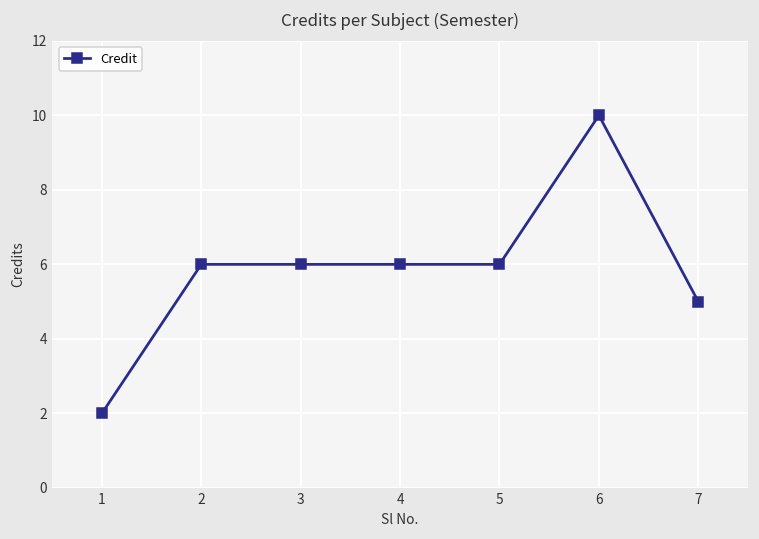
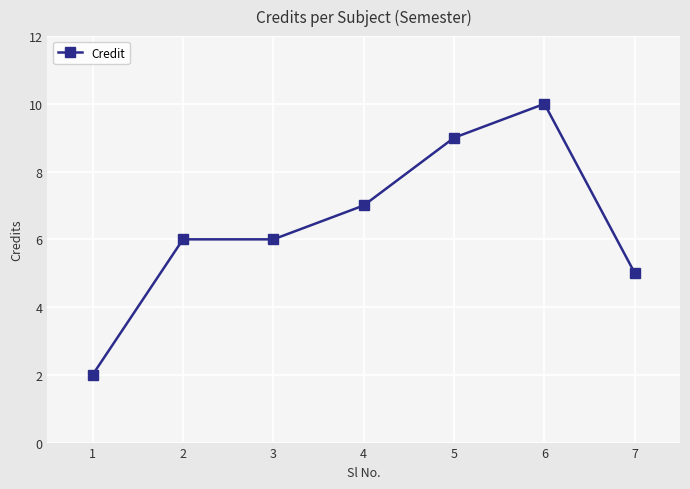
  {
    "1": 2,
    "2": 6,
    "3": 6,
-   "4": 6,
-   "5": 6,
+   "4": 7,
+   "5": 9,
    "6": 10,
    "7": 5
  }
